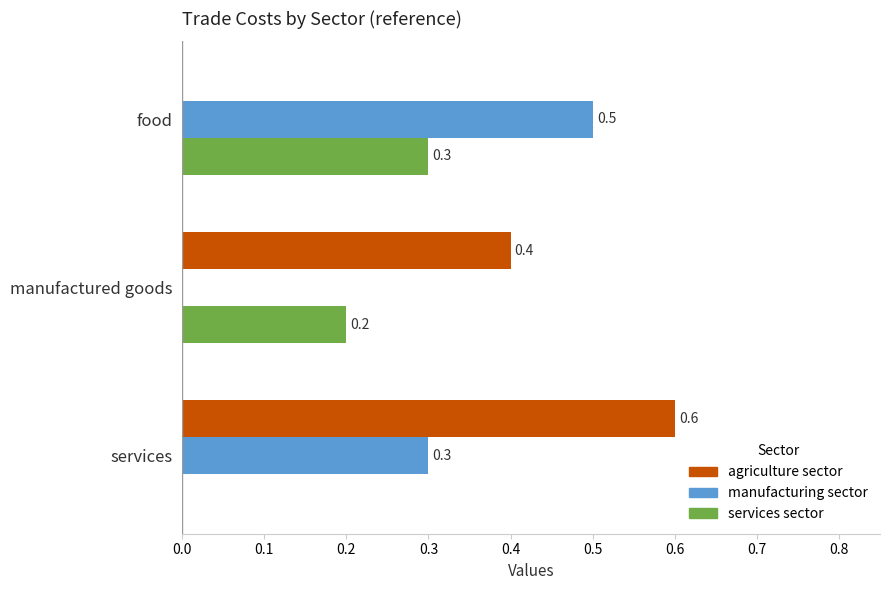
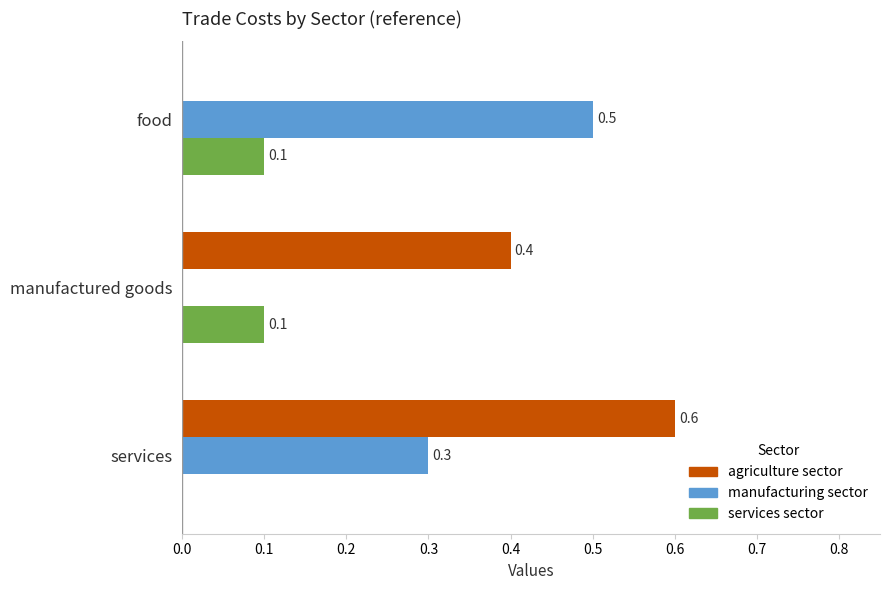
  {
    "agriculture sector": {
      "manufactured goods": 0.4,
      "services": 0.6
    },
    "manufacturing sector": {
      "food": 0.5,
      "services": 0.3
    },
    "services sector": {
-     "food": 0.3,
-     "manufactured goods": 0.2
+     "food": 0.1,
+     "manufactured goods": 0.1
    }
  }
